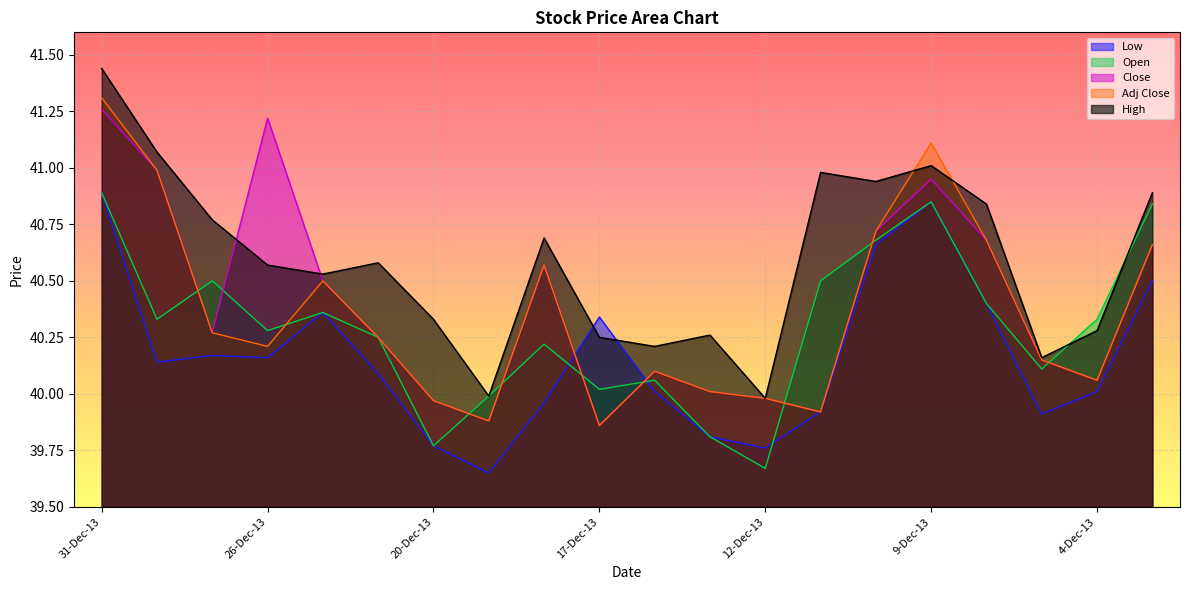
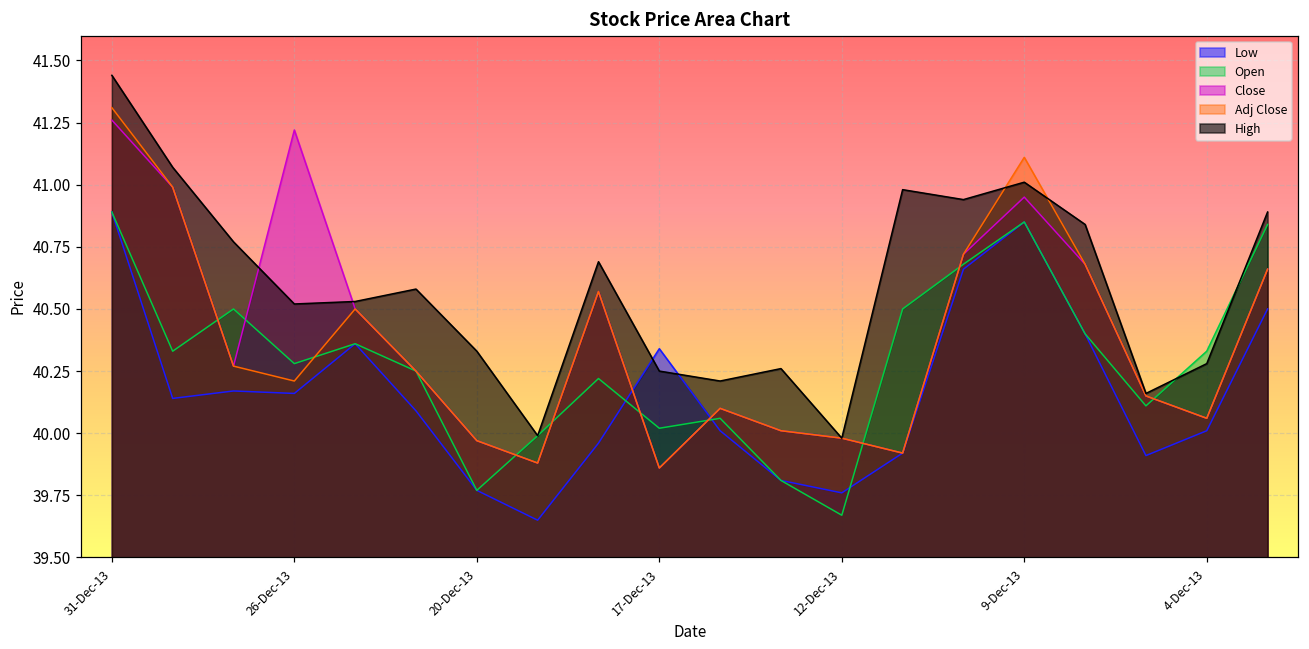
  {
    "Low": {
      "26-Dec-13": 40.16,
      "17-Dec-13": 40.34,
      "12-Dec-13": 39.76,
      "4-Dec-13": 40.01
    },
    "Open": {
      "26-Dec-13": 40.28,
      "17-Dec-13": 40.02,
      "12-Dec-13": 39.67,
      "4-Dec-13": 40.33
    },
    "Close": {
      "31-Dec-13": 41.26,
      "26-Dec-13": 41.22,
      "9-Dec-13": 40.95
    },
    "Adj Close": {
      "31-Dec-13": 41.31,
      "26-Dec-13": 40.21,
      "9-Dec-13": 41.11
    },
    "High": {
      "31-Dec-13": 41.44,
-     "26-Dec-13": 40.57,
+     "26-Dec-13": 40.52,
      "20-Dec-13": 40.33,
      "17-Dec-13": 40.25,
      "9-Dec-13": 41.01,
      "4-Dec-13": 40.28
    }
  }
